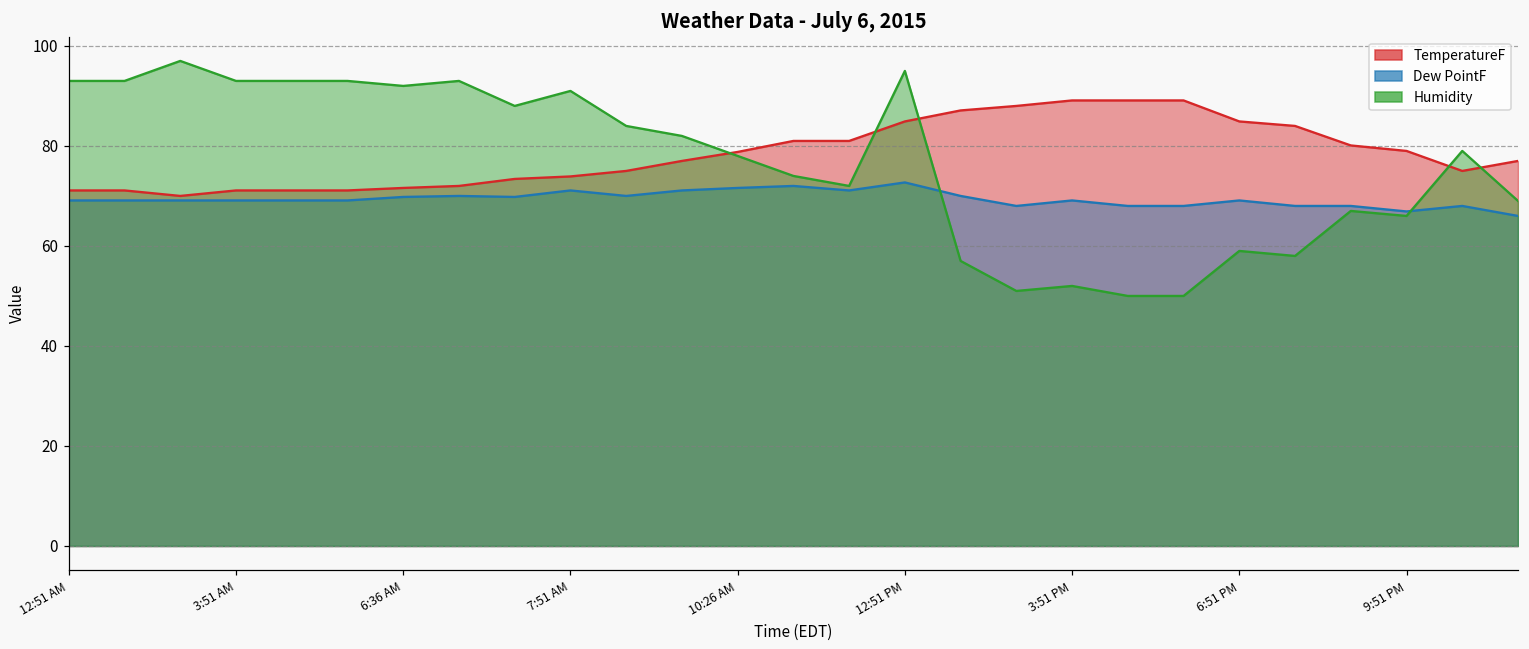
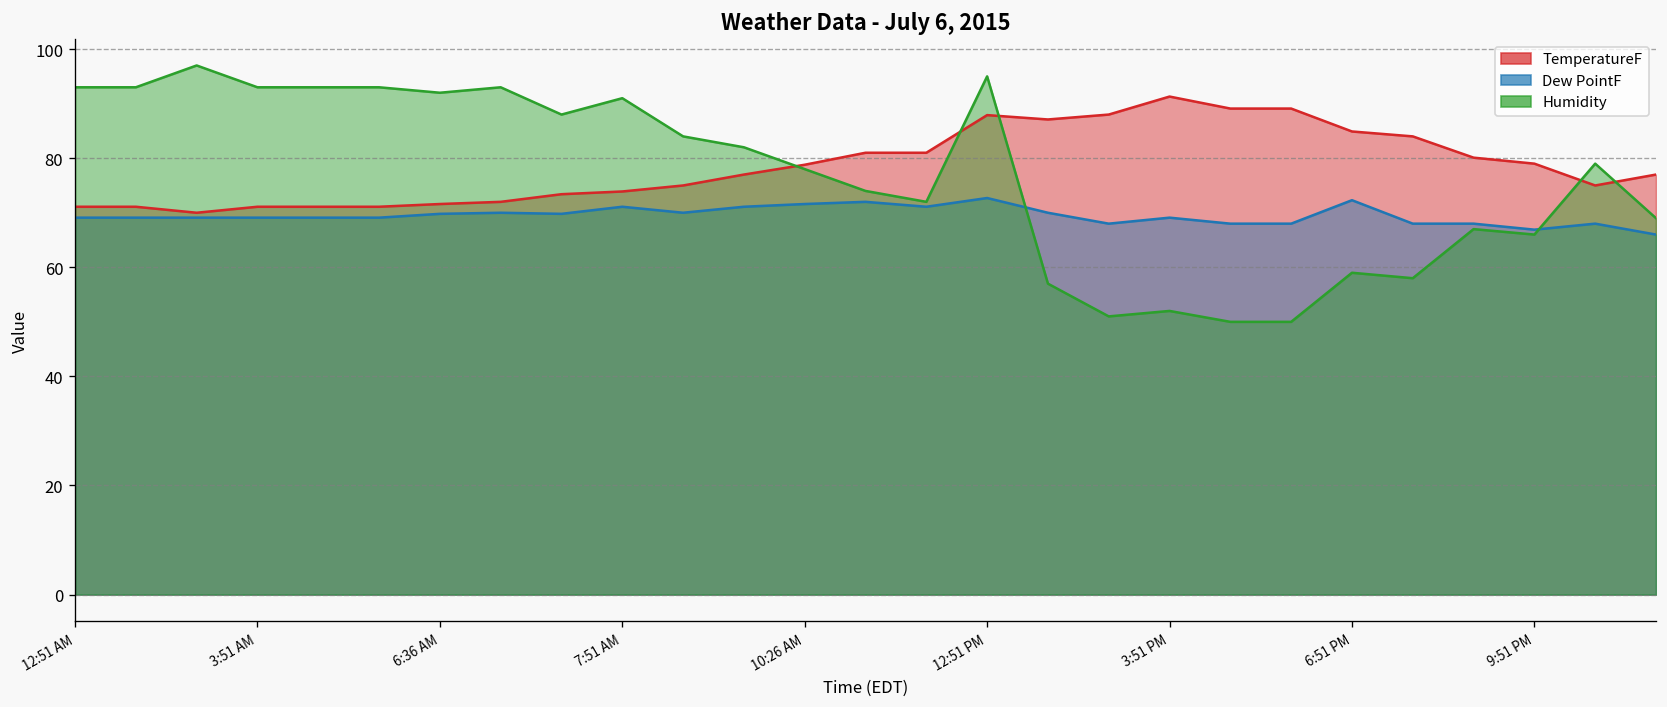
  {
    "TemperatureF": {
      "12:51 AM": 71,
      "3:51 AM": 71,
      "6:36 AM": 72,
      "7:51 AM": 74,
      "10:26 AM": 79,
-     "12:51 PM": 85,
-     "3:51 PM": 89,
+     "12:51 PM": 88,
+     "3:51 PM": 91,
      "6:51 PM": 85,
      "9:51 PM": 79
    },
    "Dew PointF": {
      "12:51 AM": 69,
      "3:51 AM": 69,
      "6:36 AM": 70,
      "7:51 AM": 71,
      "10:26 AM": 72,
      "12:51 PM": 73,
      "3:51 PM": 69,
-     "6:51 PM": 69,
+     "6:51 PM": 72,
      "9:51 PM": 67
    },
    "Humidity": {
      "12:51 AM": 93,
      "3:51 AM": 93,
      "6:36 AM": 92,
      "7:51 AM": 91,
      "10:26 AM": 78,
      "12:51 PM": 95,
      "3:51 PM": 52,
      "6:51 PM": 59,
      "9:51 PM": 66
    }
  }
